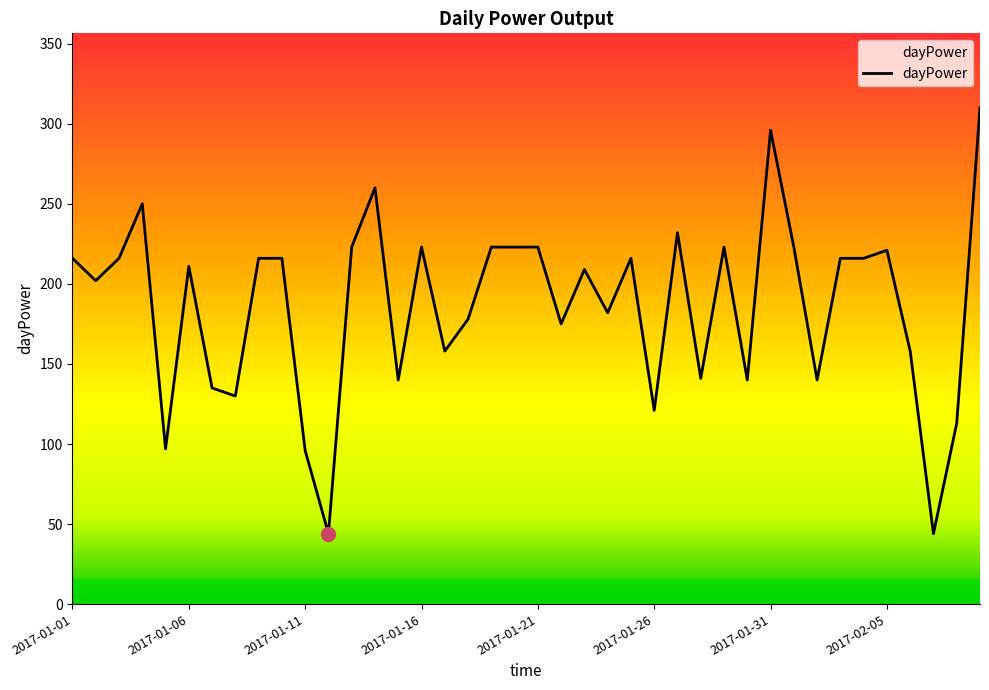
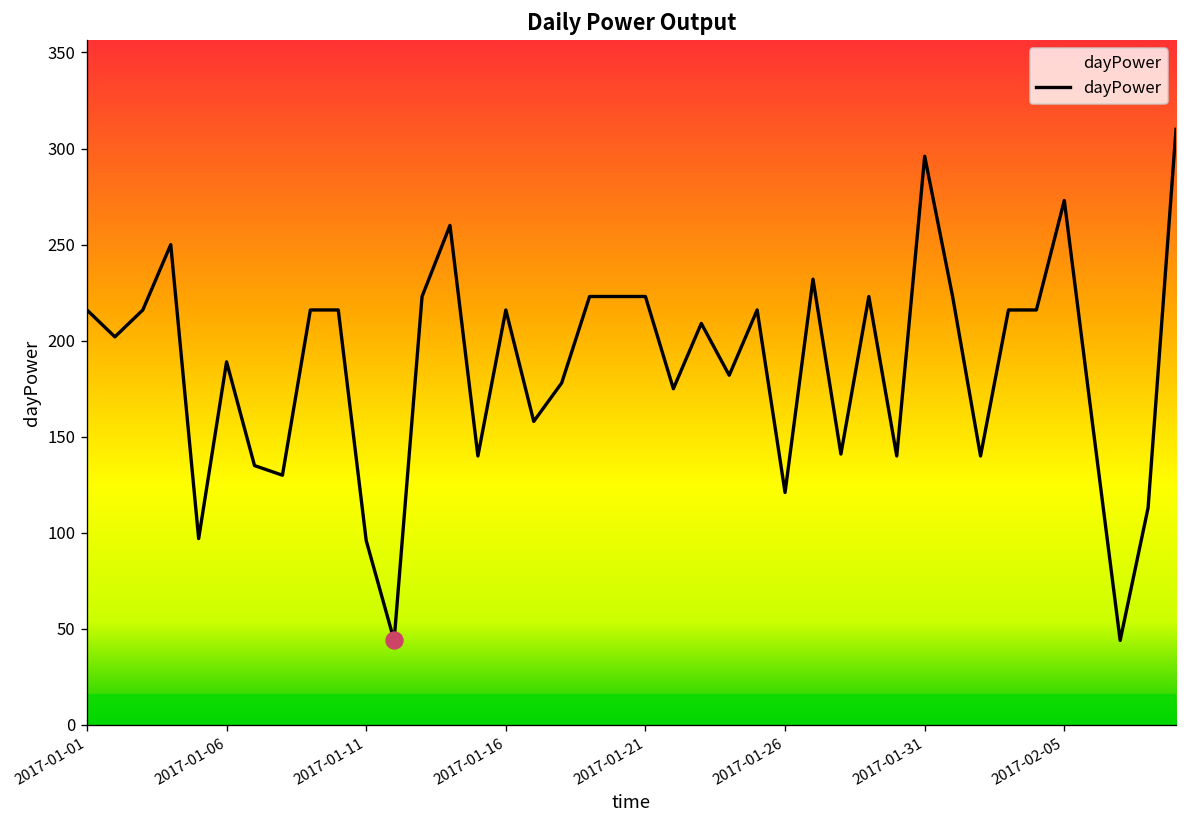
  {
    "dayPower": {
      "2017-01-01": 216,
-     "2017-01-06": 211,
+     "2017-01-06": 189,
      "2017-01-11": 96,
-     "2017-01-16": 223,
+     "2017-01-16": 216,
      "2017-01-21": 223,
      "2017-01-26": 121,
      "2017-01-31": 296,
-     "2017-02-05": 221
+     "2017-02-05": 273
    }
  }
